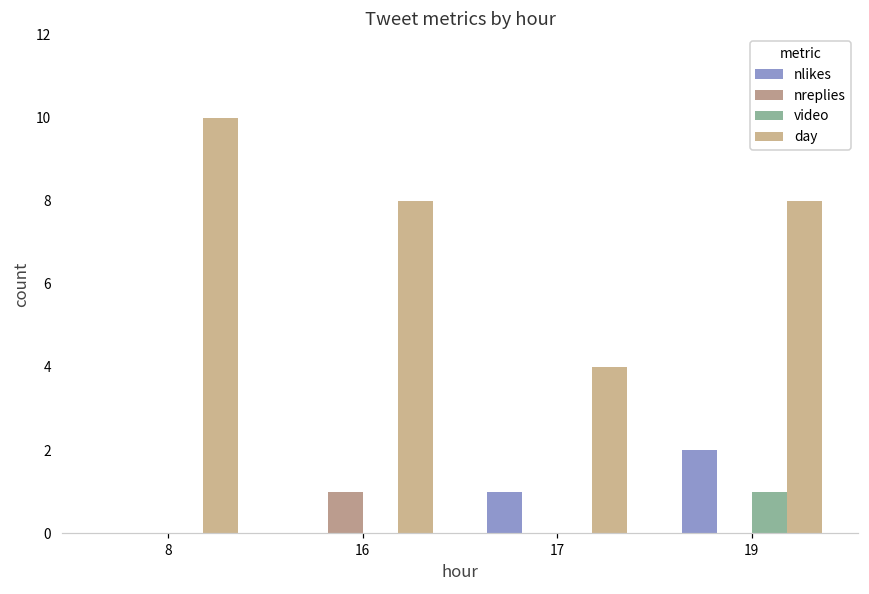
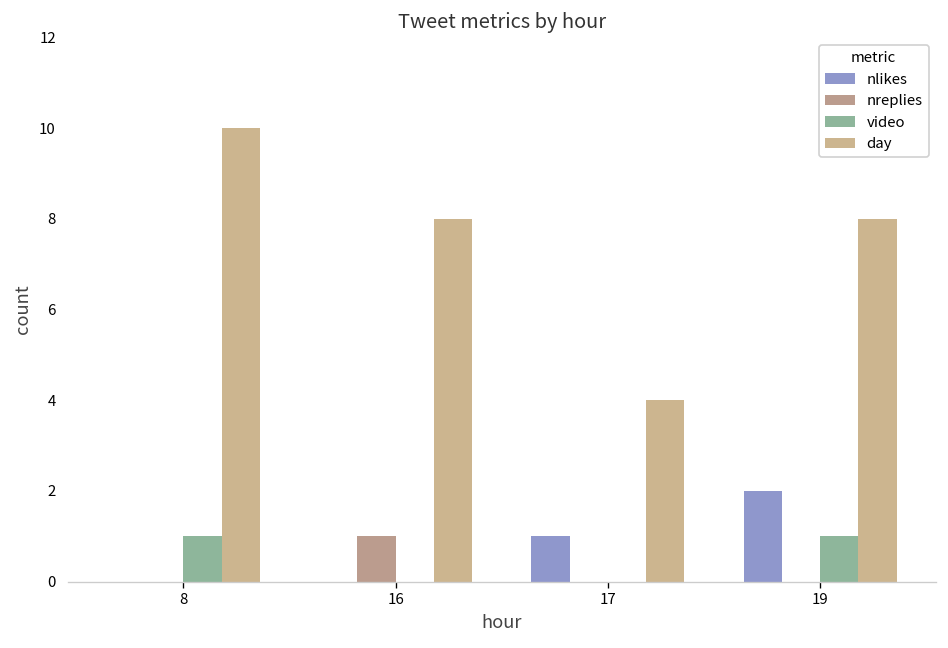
  {
    "nlikes": {
      "8": 0,
      "16": 0,
      "17": 1,
      "19": 2
    },
    "video": {
-     "8": 0,
+     "8": 1,
      "16": 0,
      "17": 0,
      "19": 1
    }
  }
